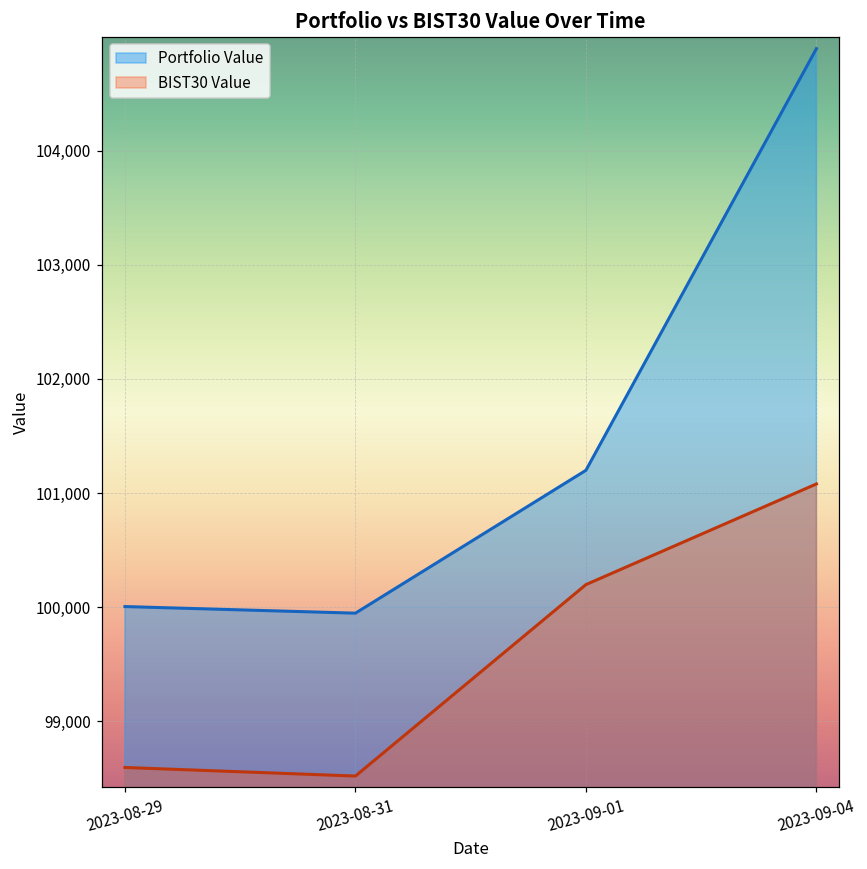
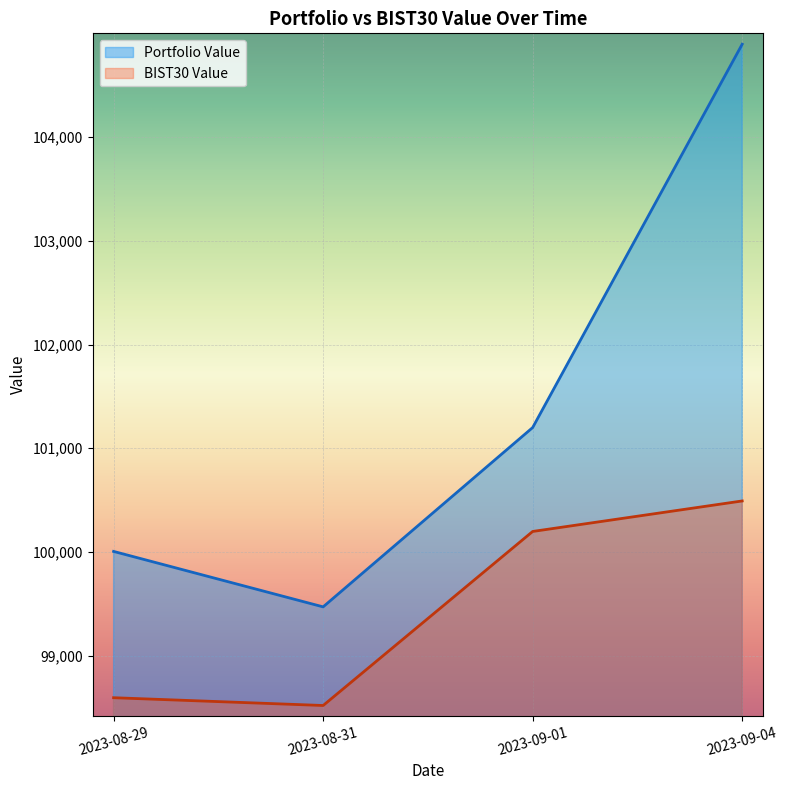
  {
    "Portfolio Value": {
      "2023-08-29": "100,010",
-     "2023-08-31": "99,950",
+     "2023-08-31": "99,470",
      "2023-09-01": "101,200",
      "2023-09-04": "104,890"
    },
    "BIST30 Value": {
      "2023-08-29": "98,600",
      "2023-08-31": "98,520",
      "2023-09-01": "100,200",
-     "2023-09-04": "101,080"
+     "2023-09-04": "100,490"
    }
  }
